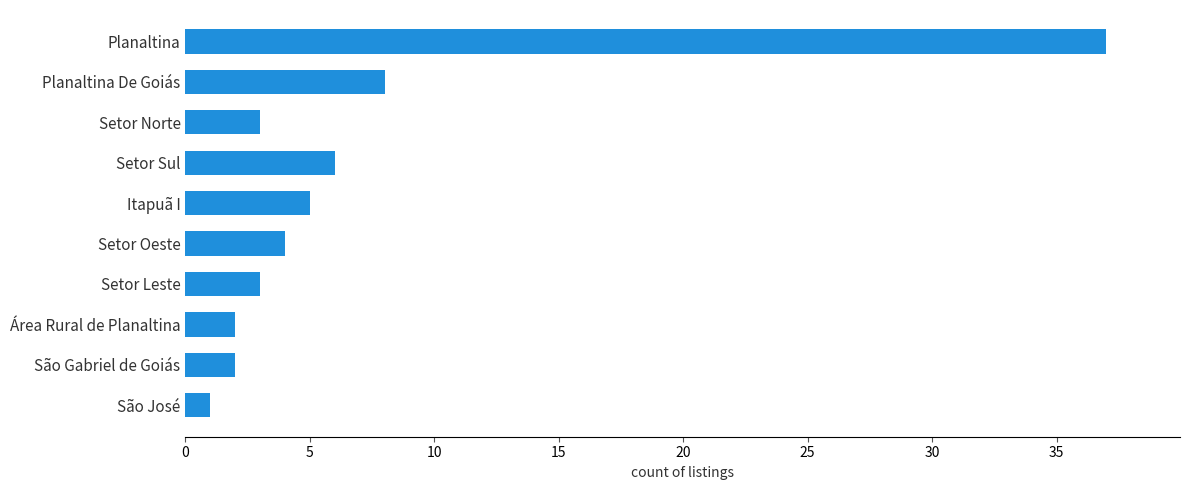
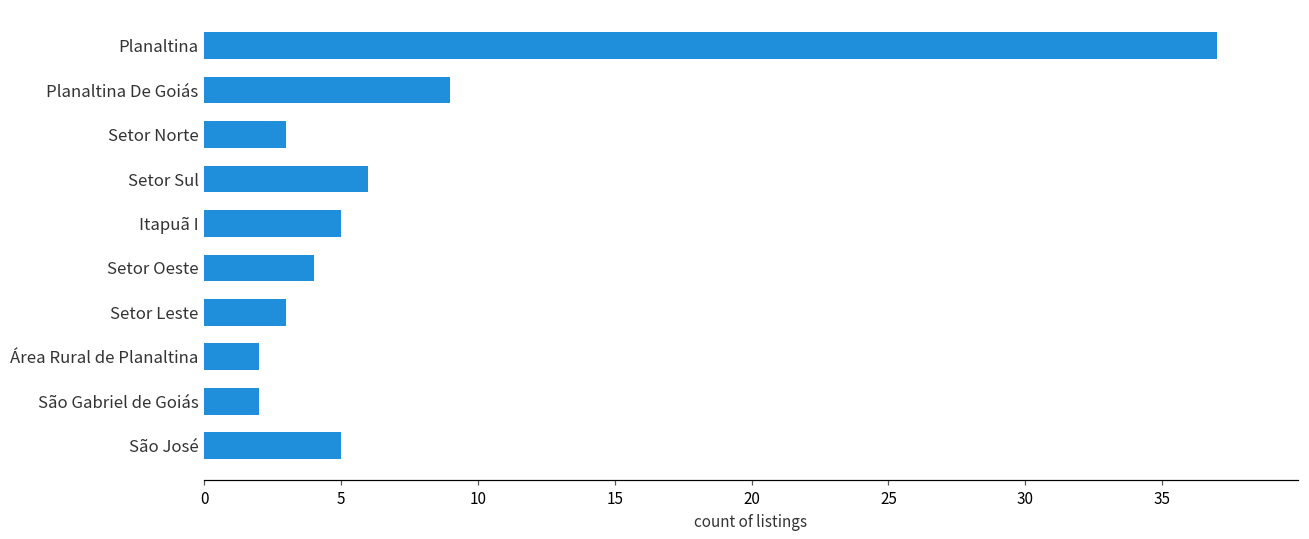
  {
    "Planaltina": 37,
-   "Planaltina De Goiás": 8,
+   "Planaltina De Goiás": 9,
    "Setor Norte": 3,
    "Setor Sul": 6,
    "Itapuã I": 5,
    "Setor Oeste": 4,
    "Setor Leste": 3,
    "Área Rural de Planaltina": 2,
    "São Gabriel de Goiás": 2,
-   "São José": 1
+   "São José": 5
  }
